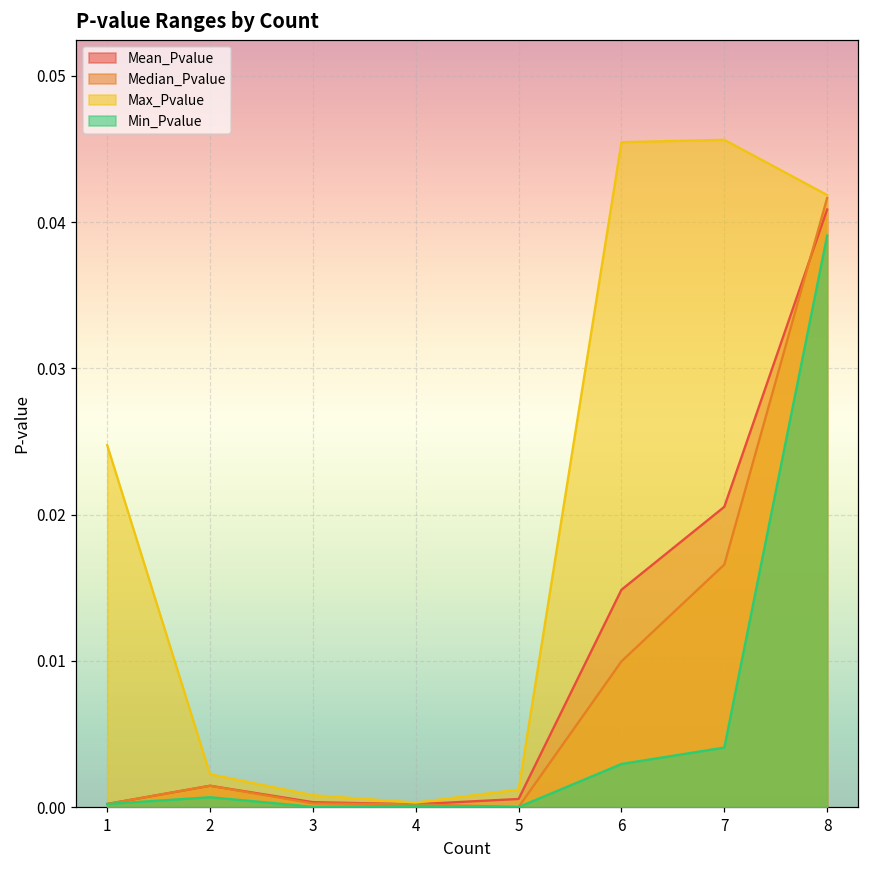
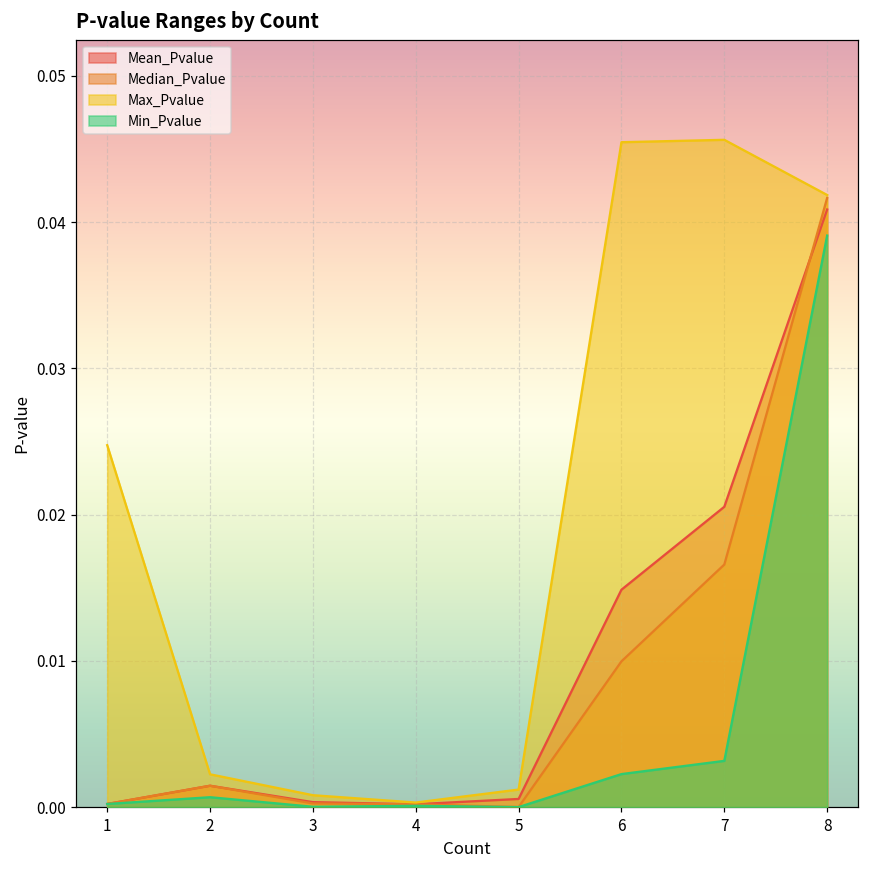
  {
    "Max_Pvalue": {
      "1": 0.0247,
      "2": 0.0022,
      "3": 0.0008,
      "5": 0.0012,
      "6": 0.0455,
      "7": 0.0456,
      "8": 0.0419
    },
    "Min_Pvalue": {
      "2": 0.0007,
      "3": 0.0000,
-     "6": 0.0029,
-     "7": 0.0041,
+     "6": 0.0023,
+     "7": 0.0032,
      "8": 0.0391
    }
  }
